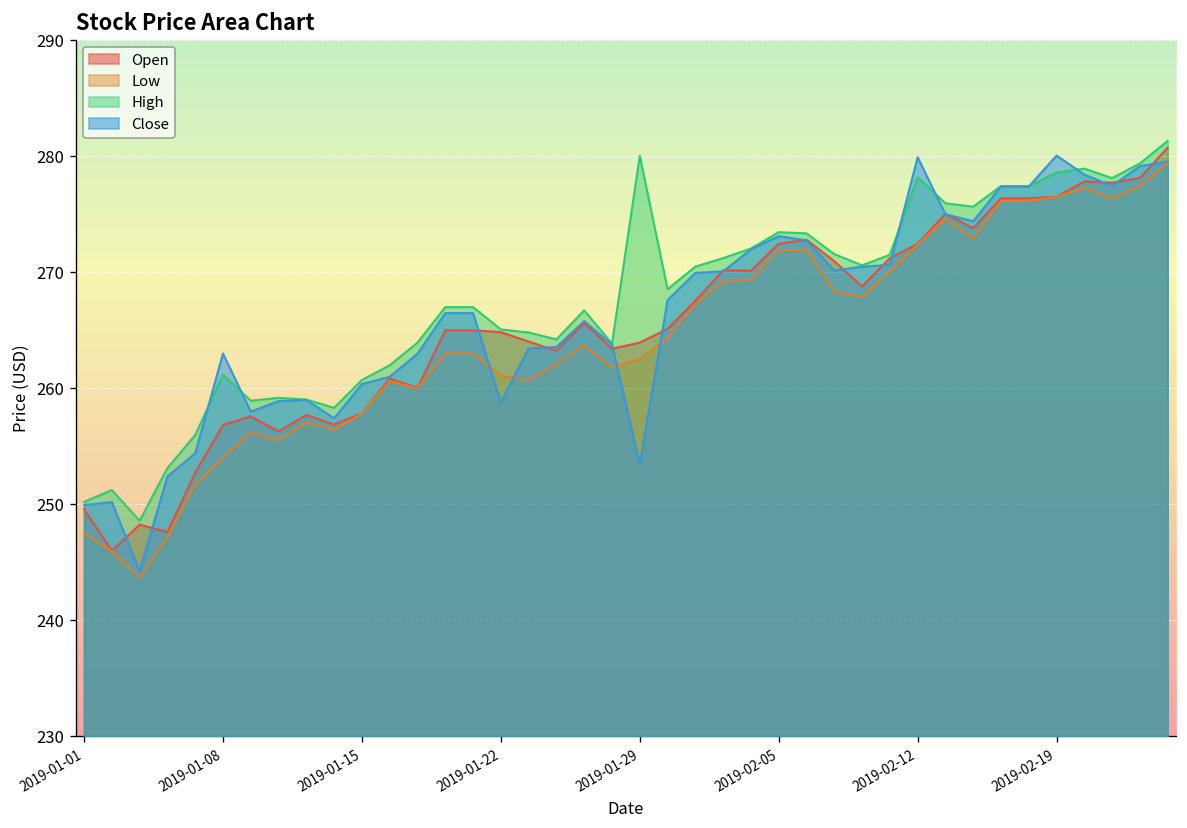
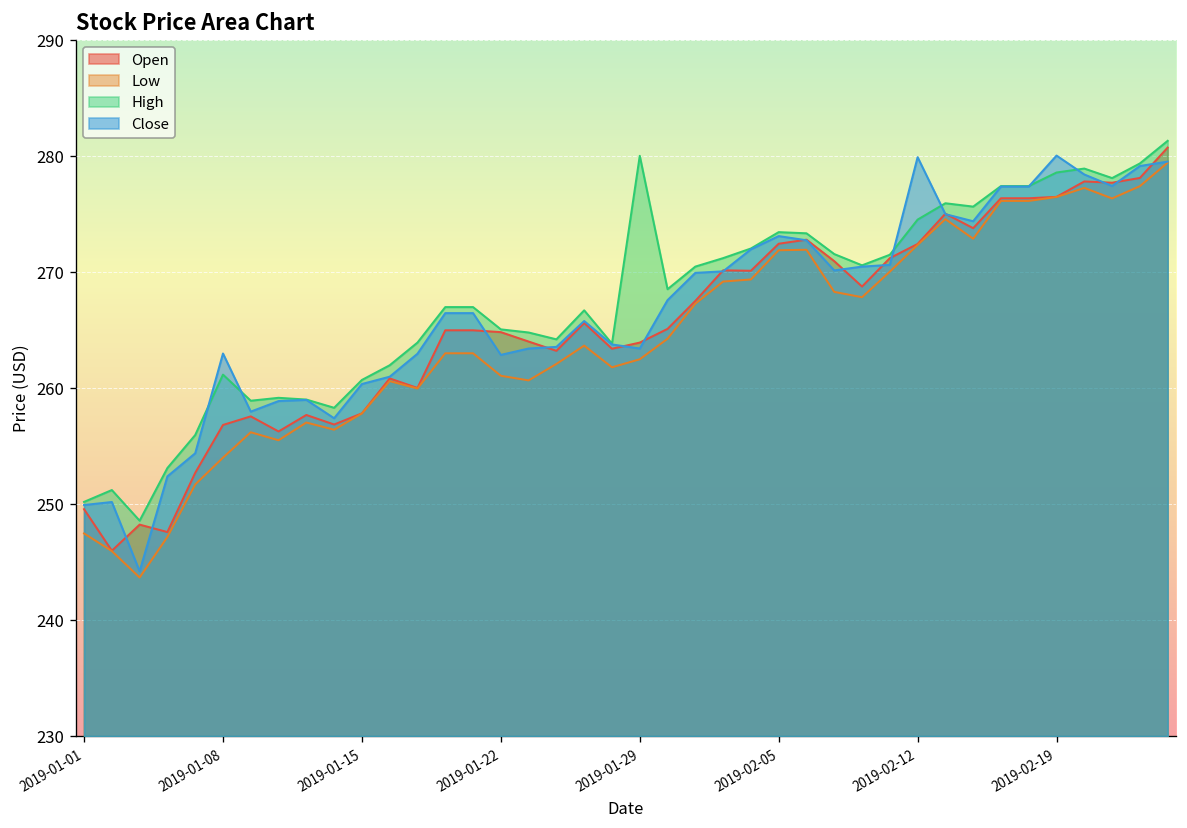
  {
    "High": {
      "2019-01-01": 250,
      "2019-01-08": 261,
      "2019-01-15": 261,
      "2019-01-29": 280,
      "2019-02-05": 273,
-     "2019-02-12": 278,
+     "2019-02-12": 275,
      "2019-02-19": 279
    },
    "Close": {
      "2019-01-01": 250,
      "2019-01-08": 263,
      "2019-01-15": 260,
-     "2019-01-22": 259,
-     "2019-01-29": 253,
+     "2019-01-22": 263,
+     "2019-01-29": 263,
      "2019-02-05": 273,
      "2019-02-12": 280,
      "2019-02-19": 280
    }
  }
